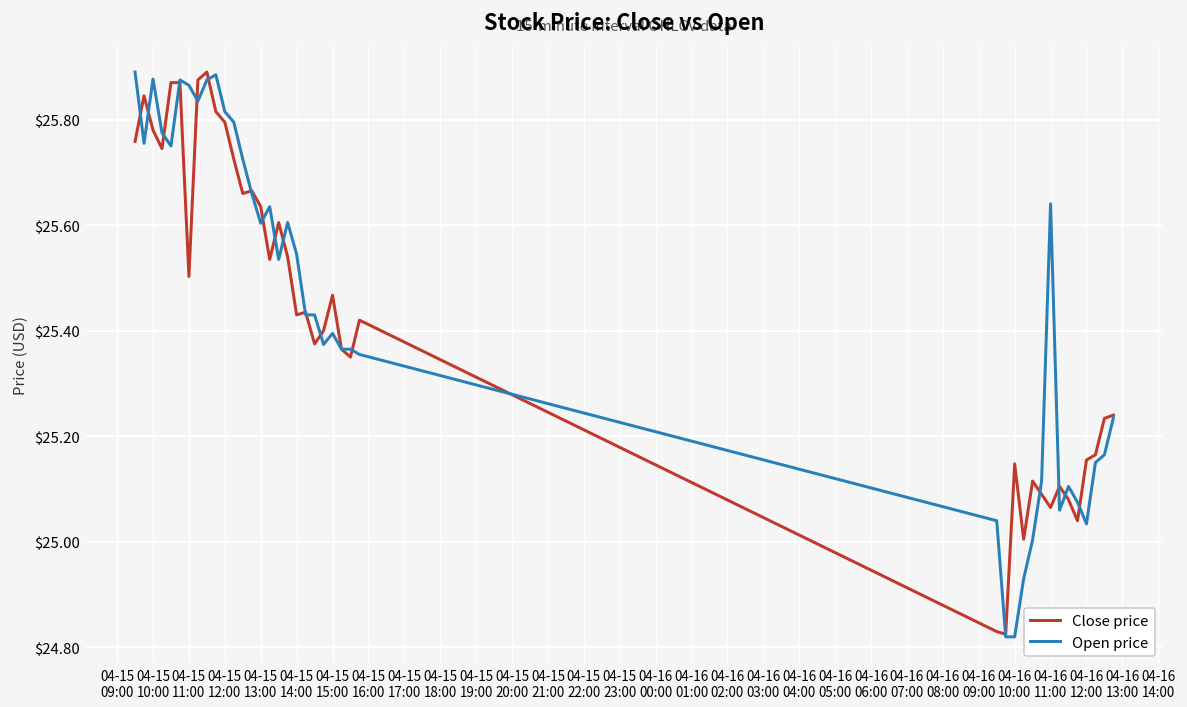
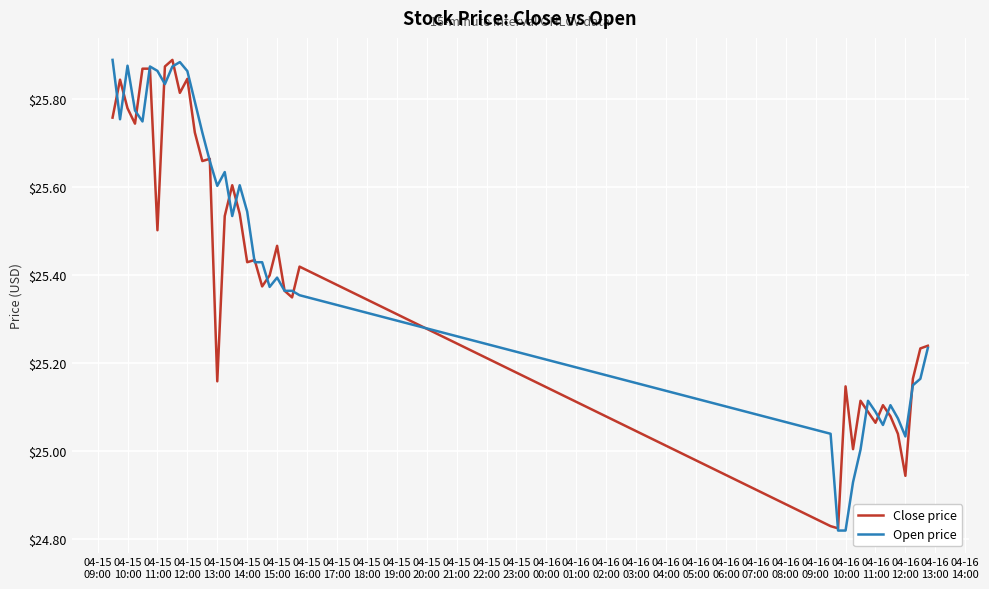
  {
    "Close price": {
      "04-15 10:00": "$25.78",
      "04-15 11:00": "$25.50",
-     "04-15 12:00": "$25.80",
-     "04-15 13:00": "$25.64",
+     "04-15 12:00": "$25.85",
+     "04-15 13:00": "$25.16",
      "04-15 14:00": "$25.43",
      "04-15 15:00": "$25.47",
      "04-16 10:00": "$25.15",
      "04-16 11:00": "$25.07",
-     "04-16 12:00": "$25.16"
+     "04-16 12:00": "$24.94"
    },
    "Open price": {
      "04-15 10:00": "$25.88",
      "04-15 11:00": "$25.86",
-     "04-15 12:00": "$25.82",
+     "04-15 12:00": "$25.86",
      "04-15 13:00": "$25.60",
      "04-15 14:00": "$25.55",
      "04-15 15:00": "$25.40",
      "04-16 10:00": "$24.82",
-     "04-16 11:00": "$25.64",
+     "04-16 11:00": "$25.09",
      "04-16 12:00": "$25.03"
    }
  }
